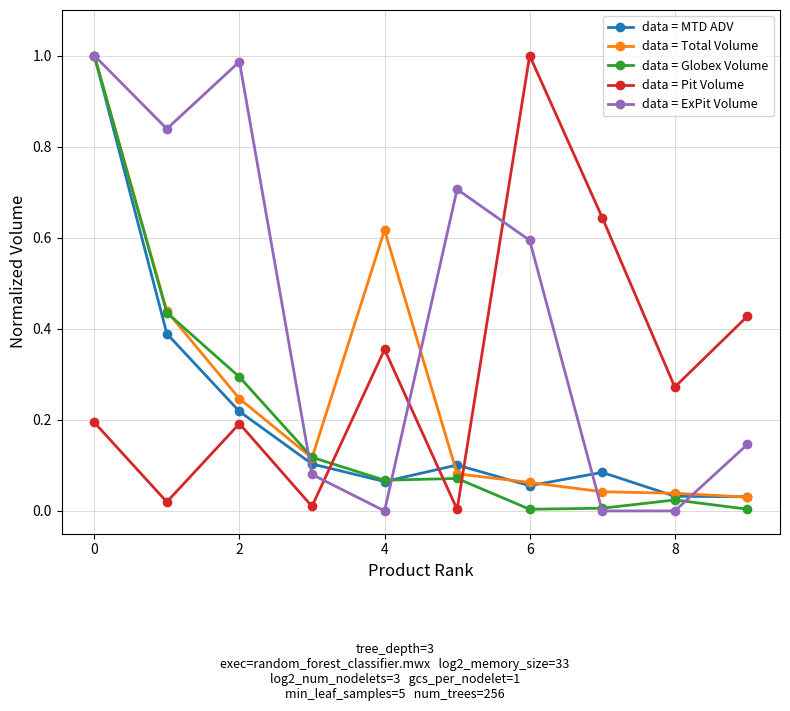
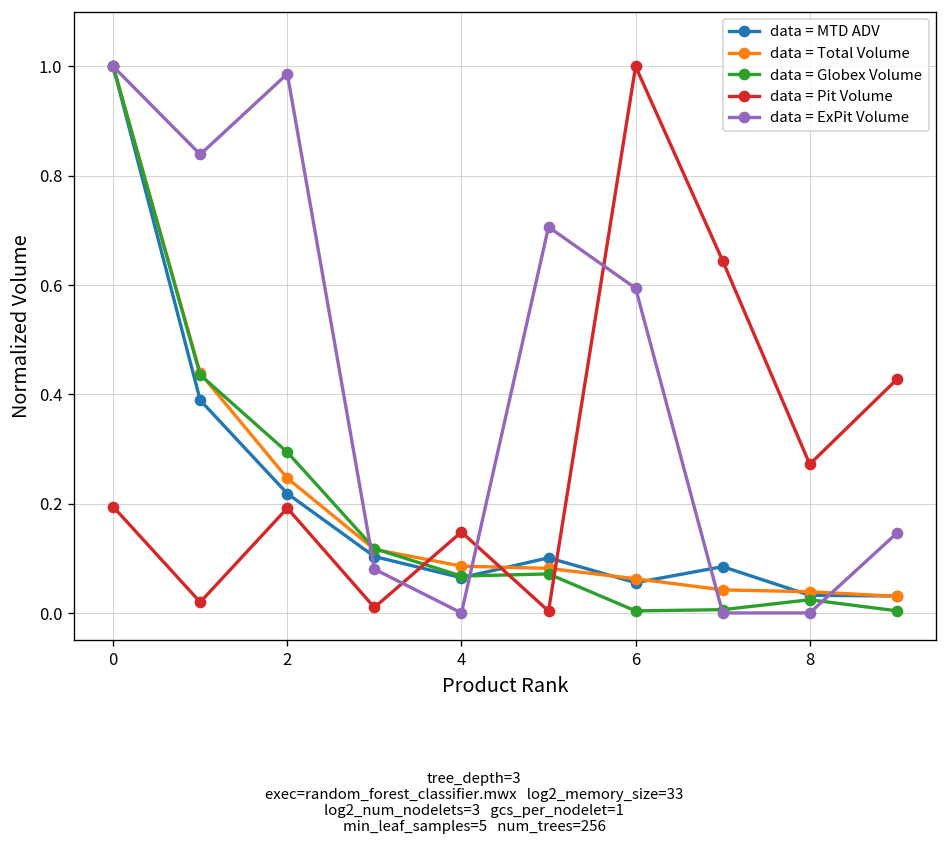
  {
    "data = MTD ADV": {
      "2": 0.22,
      "6": 0.06,
      "8": 0.03
    },
    "data = Total Volume": {
      "2": 0.25,
-     "4": 0.62,
+     "4": 0.09,
      "6": 0.06,
      "8": 0.04
    },
    "data = Globex Volume": {
      "2": 0.29,
      "6": 0.00,
      "8": 0.02
    },
    "data = Pit Volume": {
      "0": 0.19,
      "2": 0.19,
-     "4": 0.35,
+     "4": 0.15,
      "6": 1.00,
      "8": 0.27
    },
    "data = ExPit Volume": {
      "2": 0.99,
      "4": 0.00,
      "6": 0.59,
      "8": 0.00
    }
  }
